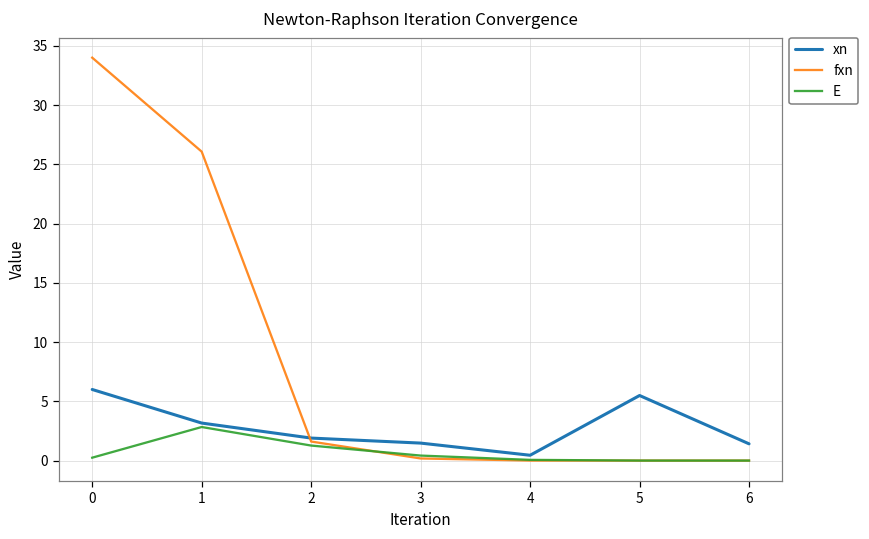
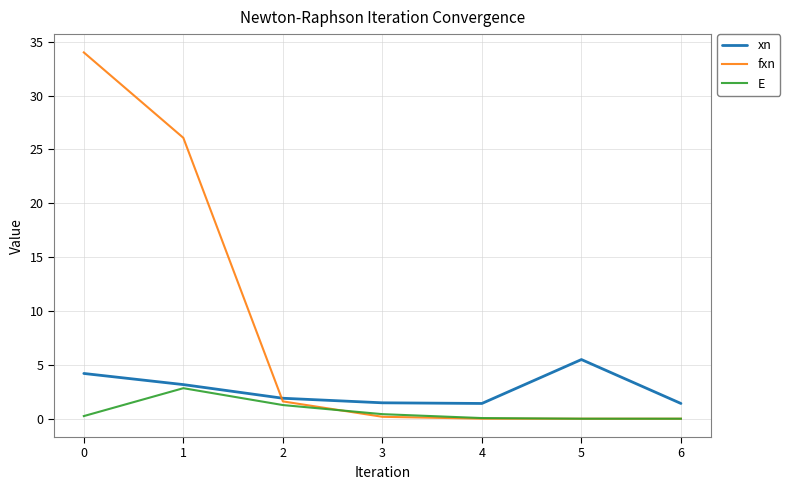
  {
    "xn": {
-     "0": 6.0,
+     "0": 4.2,
      "1": 3.2,
      "2": 1.9,
      "3": 1.5,
-     "4": 0.4,
+     "4": 1.4,
      "5": 5.5,
      "6": 1.4
    },
    "fxn": {
      "0": 34.0,
      "1": 26.1,
      "2": 1.6,
      "3": 0.2
    },
    "E": {
      "0": 0.2,
      "1": 2.8,
      "2": 1.3,
      "3": 0.4
    }
  }
